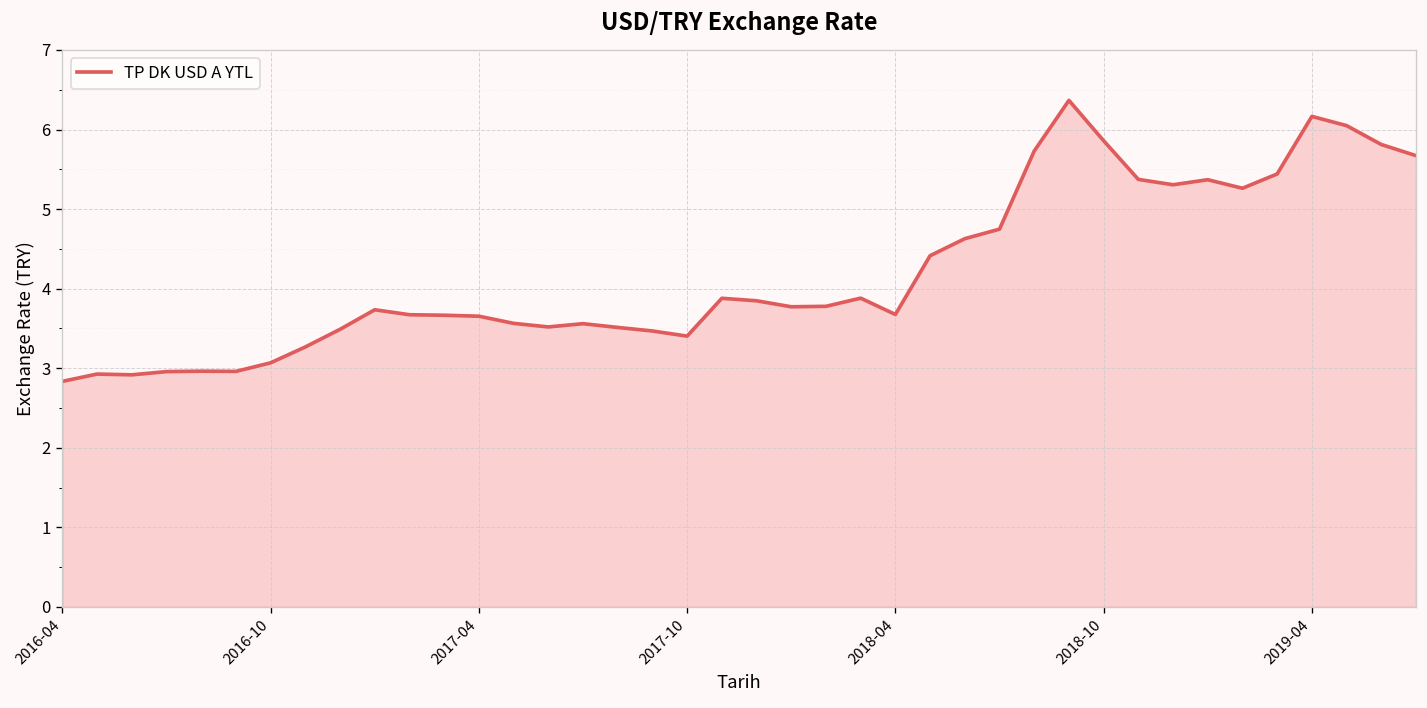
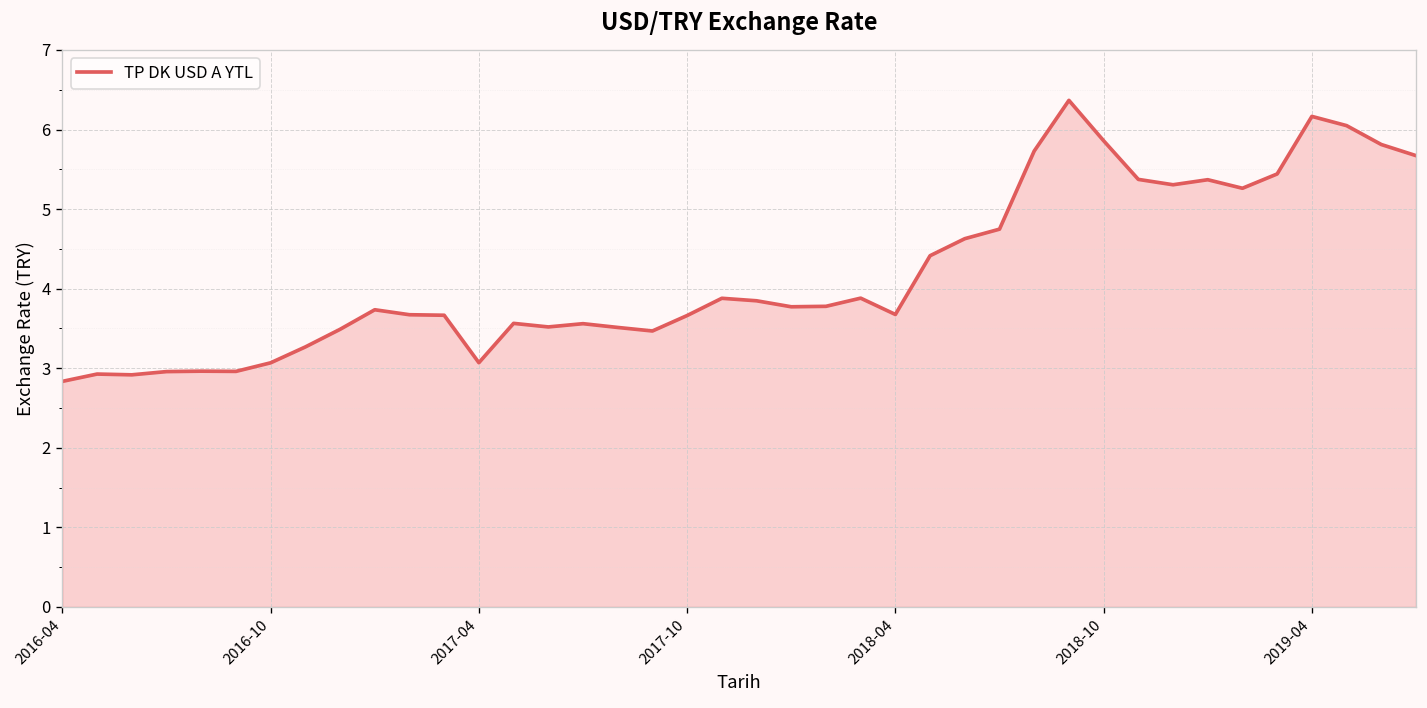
  {
    "2016-04": 2.8,
    "2016-10": 3.1,
-   "2017-04": 3.7,
-   "2017-10": 3.4,
+   "2017-04": 3.1,
+   "2017-10": 3.7,
    "2018-04": 3.7,
    "2018-10": 5.9,
    "2019-04": 6.2
  }
